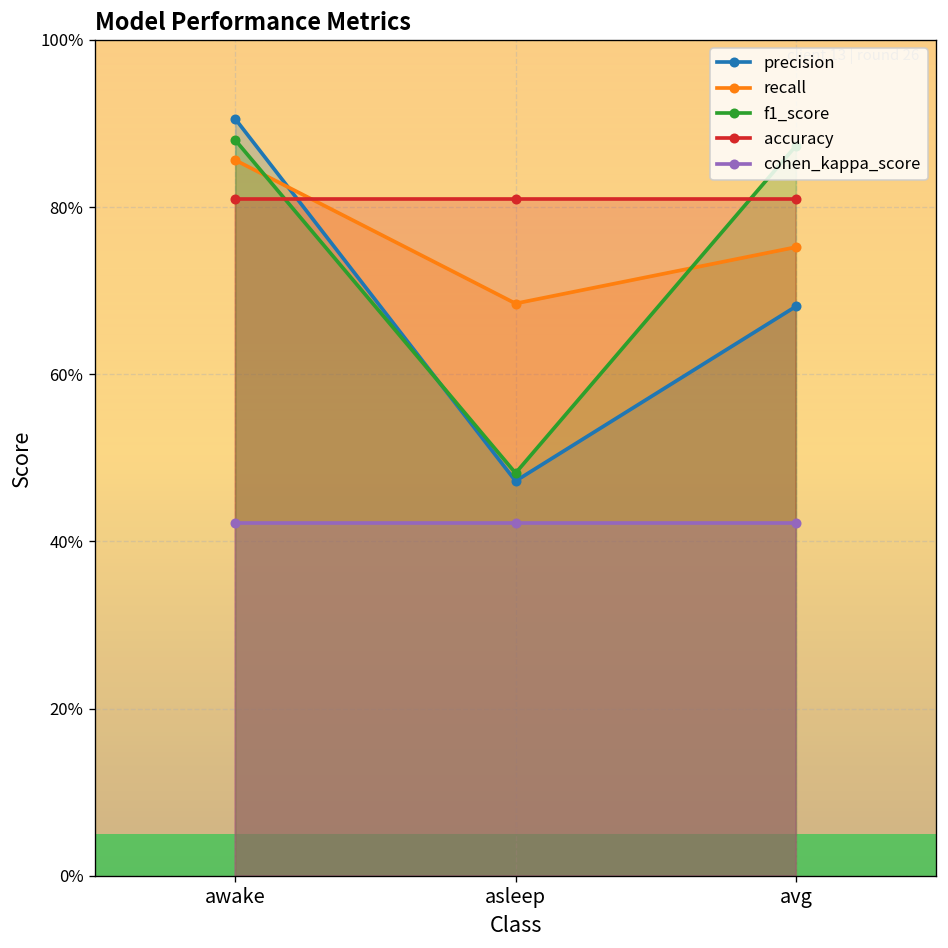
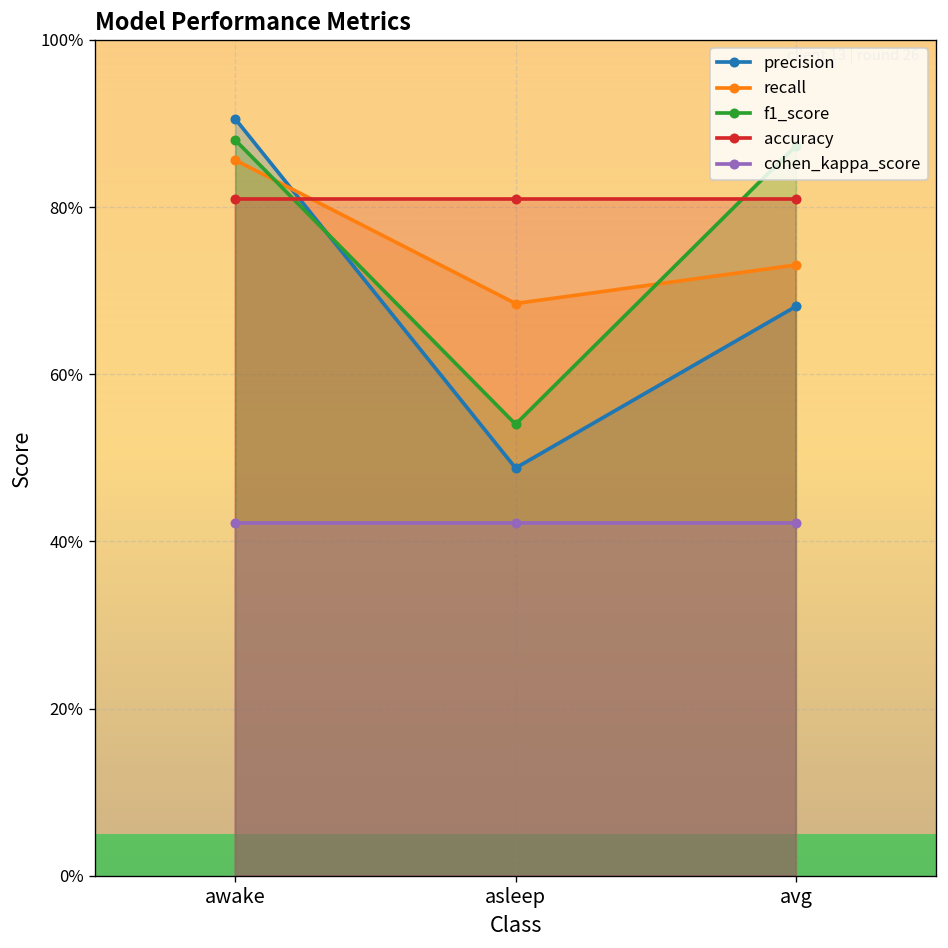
  {
    "precision": {
      "awake": "91%",
-     "asleep": "47%",
+     "asleep": "49%",
      "avg": "68%"
    },
    "recall": {
      "awake": "86%",
      "asleep": "68%",
-     "avg": "75%"
+     "avg": "73%"
    },
    "f1_score": {
      "awake": "88%",
-     "asleep": "48%"
+     "asleep": "54%"
    },
    "accuracy": {
      "awake": "81%",
      "asleep": "81%",
      "avg": "81%"
    },
    "cohen_kappa_score": {
      "awake": "42%",
      "asleep": "42%",
      "avg": "42%"
    }
  }
